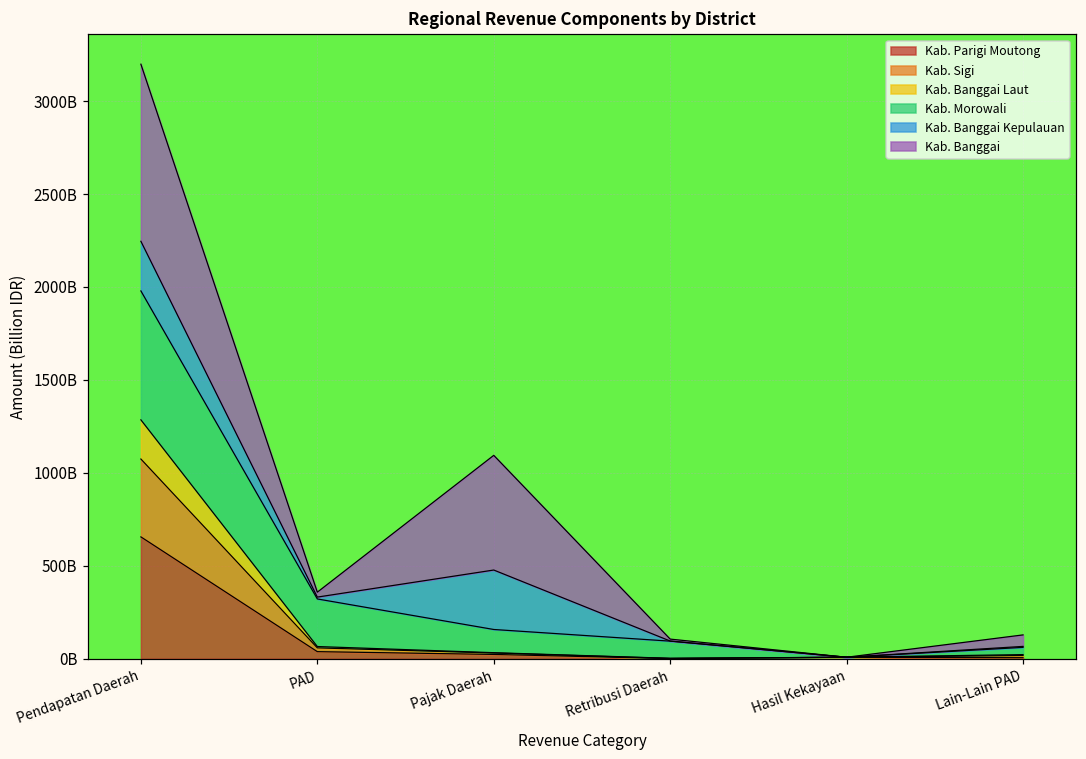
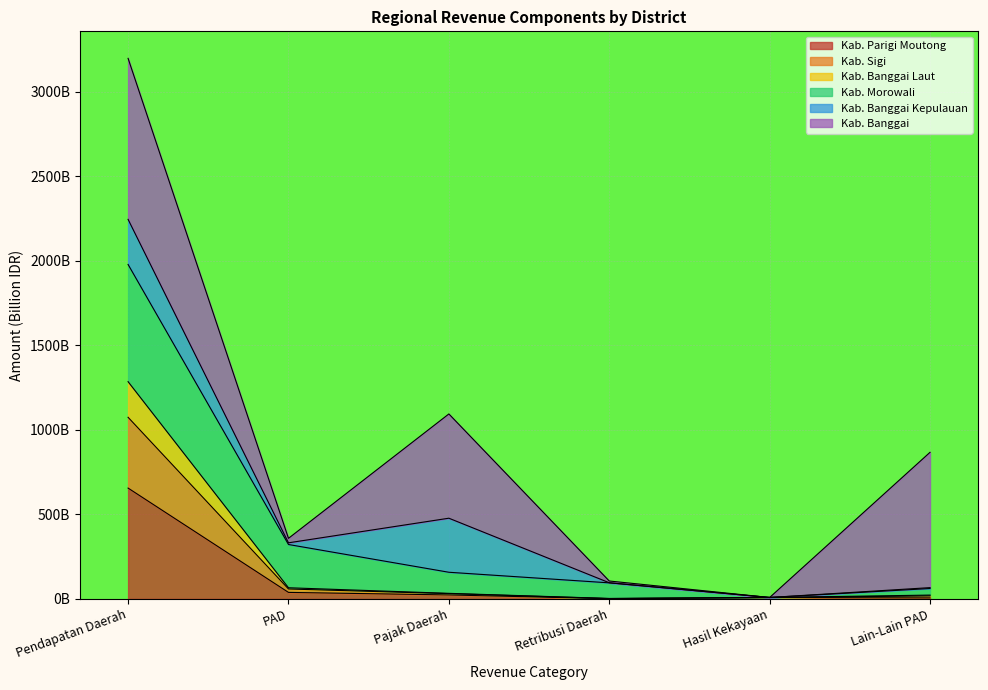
  {
    "Kab. Parigi Moutong": {
      "Pendapatan Daerah": 660000000000,
      "PAD": 40000000000
    },
    "Kab. Sigi": {
      "Pendapatan Daerah": 420000000000
    },
    "Kab. Banggai Laut": {
      "Pendapatan Daerah": 210000000000
    },
    "Kab. Morowali": {
      "Pendapatan Daerah": 690000000000,
      "Pajak Daerah": 120000000000
    },
    "Kab. Banggai Kepulauan": {
      "Pendapatan Daerah": 270000000000,
      "Pajak Daerah": 320000000000
    },
    "Kab. Banggai": {
      "Pendapatan Daerah": 950000000000,
      "PAD": 30000000000,
      "Pajak Daerah": 620000000000,
-     "Lain-Lain PAD": 60000000000
+     "Lain-Lain PAD": 800000000000
    }
  }
